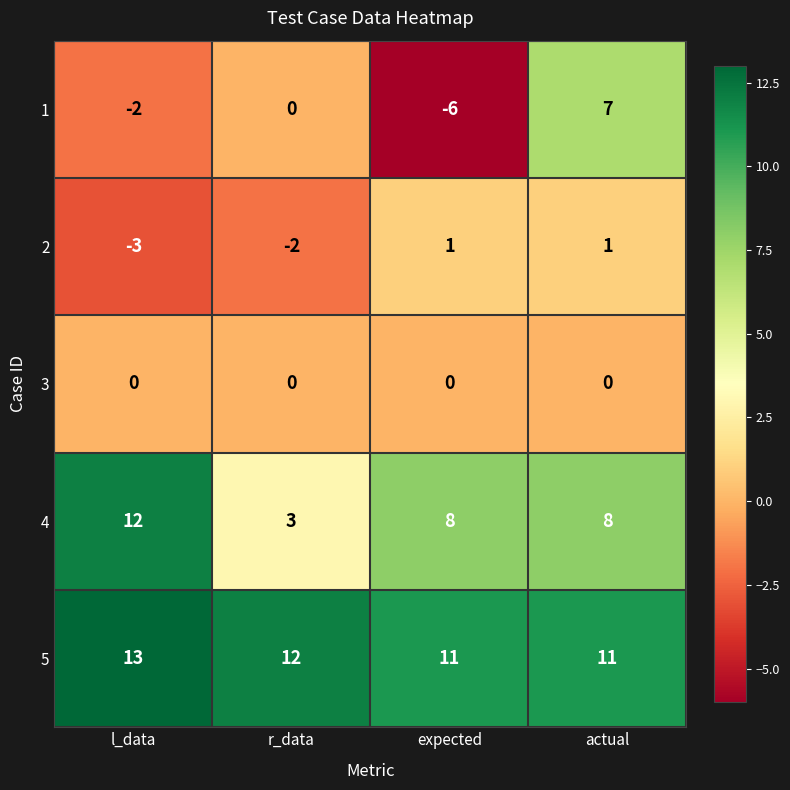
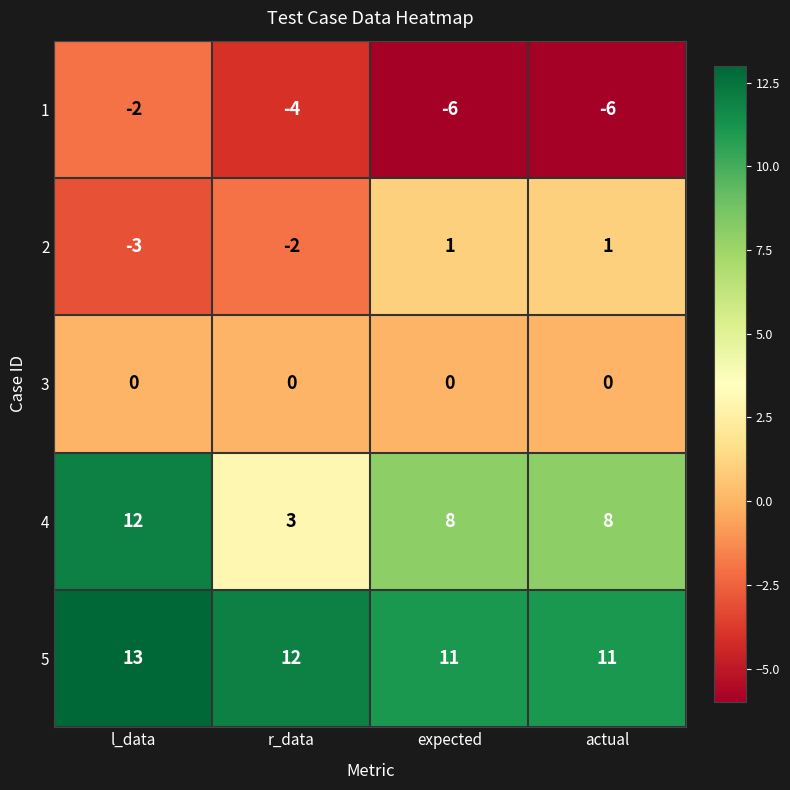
  {
    "1": {
      "l_data": -2,
-     "r_data": 0,
+     "r_data": -4,
      "expected": -6,
-     "actual": 7
+     "actual": -6
    },
    "2": {
      "l_data": -3,
      "r_data": -2,
      "expected": 1,
      "actual": 1
    },
    "3": {
      "l_data": 0,
      "r_data": 0,
      "expected": 0,
      "actual": 0
    },
    "4": {
      "l_data": 12,
      "r_data": 3,
      "expected": 8,
      "actual": 8
    },
    "5": {
      "l_data": 13,
      "r_data": 12,
      "expected": 11,
      "actual": 11
    }
  }
